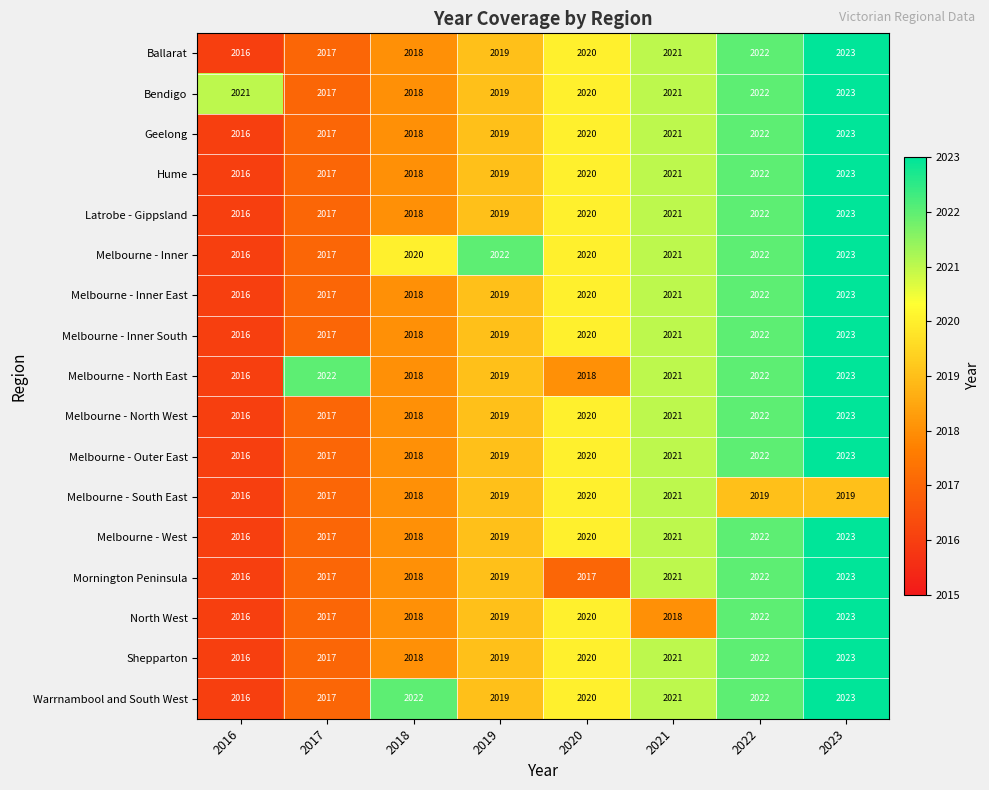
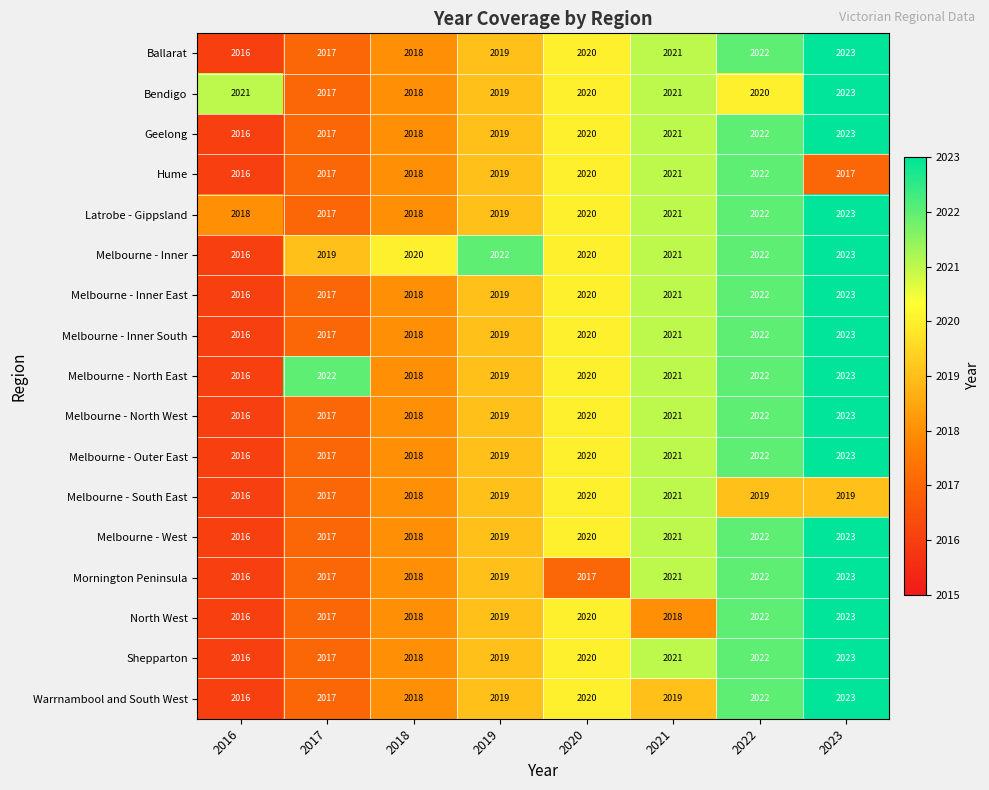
  {
    "Ballarat": {
      "2016": 2016,
      "2017": 2017,
      "2018": 2018,
      "2019": 2019,
      "2020": 2020,
      "2021": 2021,
      "2022": 2022,
      "2023": 2023
    },
    "Bendigo": {
      "2016": 2021,
      "2017": 2017,
      "2018": 2018,
      "2019": 2019,
      "2020": 2020,
      "2021": 2021,
-     "2022": 2022,
+     "2022": 2020,
      "2023": 2023
    },
    "Geelong": {
      "2016": 2016,
      "2017": 2017,
      "2018": 2018,
      "2019": 2019,
      "2020": 2020,
      "2021": 2021,
      "2022": 2022,
      "2023": 2023
    },
    "Hume": {
      "2016": 2016,
      "2017": 2017,
      "2018": 2018,
      "2019": 2019,
      "2020": 2020,
      "2021": 2021,
      "2022": 2022,
-     "2023": 2023
+     "2023": 2017
    },
    "Latrobe - Gippsland": {
-     "2016": 2016,
+     "2016": 2018,
      "2017": 2017,
      "2018": 2018,
      "2019": 2019,
      "2020": 2020,
      "2021": 2021,
      "2022": 2022,
      "2023": 2023
    },
    "Melbourne - Inner": {
      "2016": 2016,
-     "2017": 2017,
+     "2017": 2019,
      "2018": 2020,
      "2019": 2022,
      "2020": 2020,
      "2021": 2021,
      "2022": 2022,
      "2023": 2023
    },
    "Melbourne - Inner East": {
      "2016": 2016,
      "2017": 2017,
      "2018": 2018,
      "2019": 2019,
      "2020": 2020,
      "2021": 2021,
      "2022": 2022,
      "2023": 2023
    },
    "Melbourne - Inner South": {
      "2016": 2016,
      "2017": 2017,
      "2018": 2018,
      "2019": 2019,
      "2020": 2020,
      "2021": 2021,
      "2022": 2022,
      "2023": 2023
    },
    "Melbourne - North East": {
      "2016": 2016,
      "2017": 2022,
      "2018": 2018,
      "2019": 2019,
-     "2020": 2018,
+     "2020": 2020,
      "2021": 2021,
      "2022": 2022,
      "2023": 2023
    },
    "Melbourne - North West": {
      "2016": 2016,
      "2017": 2017,
      "2018": 2018,
      "2019": 2019,
      "2020": 2020,
      "2021": 2021,
      "2022": 2022,
      "2023": 2023
    },
    "Melbourne - Outer East": {
      "2016": 2016,
      "2017": 2017,
      "2018": 2018,
      "2019": 2019,
      "2020": 2020,
      "2021": 2021,
      "2022": 2022,
      "2023": 2023
    },
    "Melbourne - South East": {
      "2016": 2016,
      "2017": 2017,
      "2018": 2018,
      "2019": 2019,
      "2020": 2020,
      "2021": 2021,
      "2022": 2019,
      "2023": 2019
    },
    "Melbourne - West": {
      "2016": 2016,
      "2017": 2017,
      "2018": 2018,
      "2019": 2019,
      "2020": 2020,
      "2021": 2021,
      "2022": 2022,
      "2023": 2023
    },
    "Mornington Peninsula": {
      "2016": 2016,
      "2017": 2017,
      "2018": 2018,
      "2019": 2019,
      "2020": 2017,
      "2021": 2021,
      "2022": 2022,
      "2023": 2023
    },
    "North West": {
      "2016": 2016,
      "2017": 2017,
      "2018": 2018,
      "2019": 2019,
      "2020": 2020,
      "2021": 2018,
      "2022": 2022,
      "2023": 2023
    },
    "Shepparton": {
      "2016": 2016,
      "2017": 2017,
      "2018": 2018,
      "2019": 2019,
      "2020": 2020,
      "2021": 2021,
      "2022": 2022,
      "2023": 2023
    },
    "Warrnambool and South West": {
      "2016": 2016,
      "2017": 2017,
-     "2018": 2022,
+     "2018": 2018,
      "2019": 2019,
      "2020": 2020,
-     "2021": 2021,
+     "2021": 2019,
      "2022": 2022,
      "2023": 2023
    }
  }
